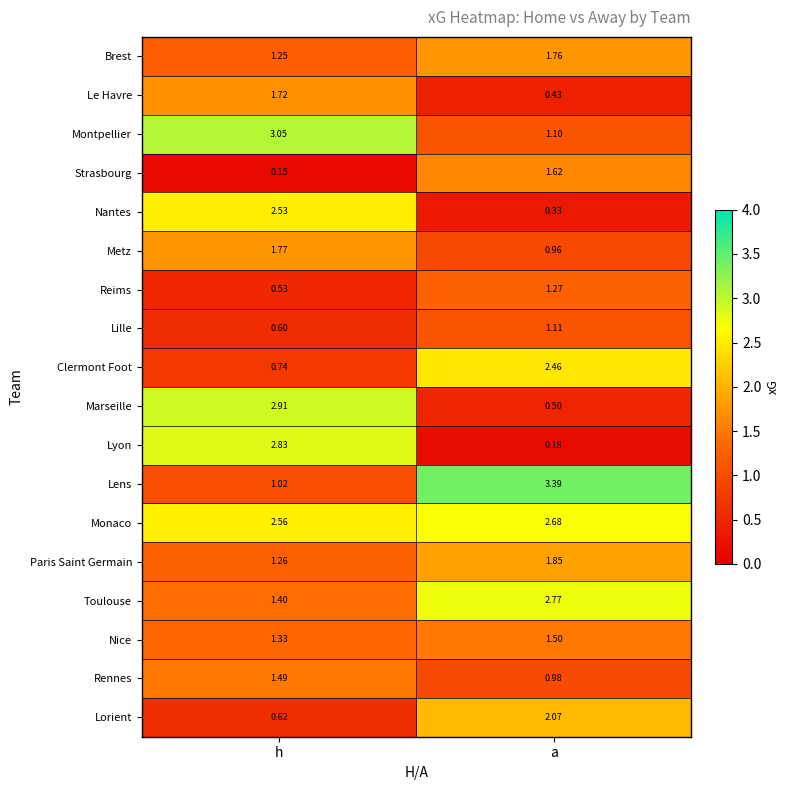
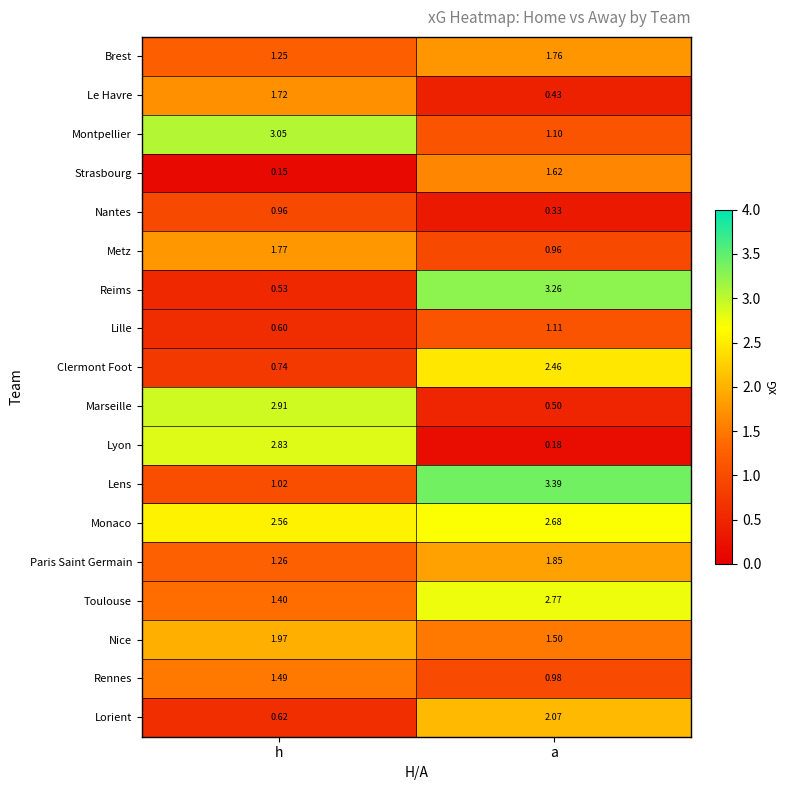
  {
    "Brest": {
      "h": 1.25,
      "a": 1.76
    },
    "Le Havre": {
      "h": 1.72,
      "a": 0.43
    },
    "Montpellier": {
      "h": 3.05,
      "a": 1.10
    },
    "Strasbourg": {
      "h": 0.15,
      "a": 1.62
    },
    "Nantes": {
-     "h": 2.53,
+     "h": 0.96,
      "a": 0.33
    },
    "Metz": {
      "h": 1.77,
      "a": 0.96
    },
    "Reims": {
      "h": 0.53,
-     "a": 1.27
+     "a": 3.26
    },
    "Lille": {
      "h": 0.60,
      "a": 1.11
    },
    "Clermont Foot": {
      "h": 0.74,
      "a": 2.46
    },
    "Marseille": {
      "h": 2.91,
      "a": 0.50
    },
    "Lyon": {
      "h": 2.83,
      "a": 0.18
    },
    "Lens": {
      "h": 1.02,
      "a": 3.39
    },
    "Monaco": {
      "h": 2.56,
      "a": 2.68
    },
    "Paris Saint Germain": {
      "h": 1.26,
      "a": 1.85
    },
    "Toulouse": {
      "h": 1.40,
      "a": 2.77
    },
    "Nice": {
-     "h": 1.33,
+     "h": 1.97,
      "a": 1.50
    },
    "Rennes": {
      "h": 1.49,
      "a": 0.98
    },
    "Lorient": {
      "h": 0.62,
      "a": 2.07
    }
  }
